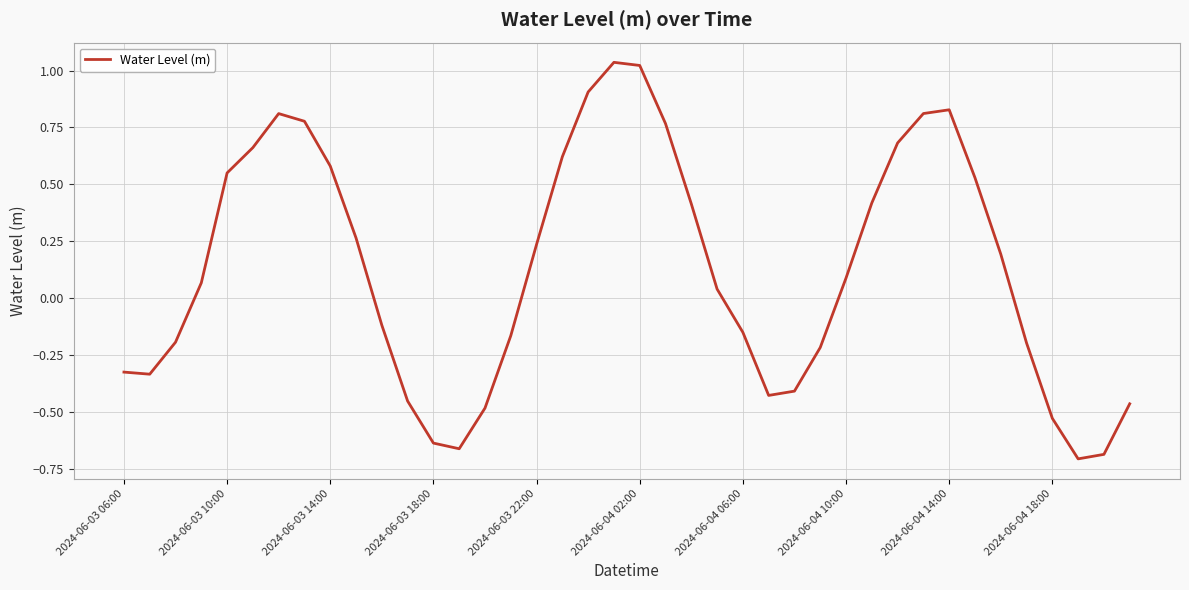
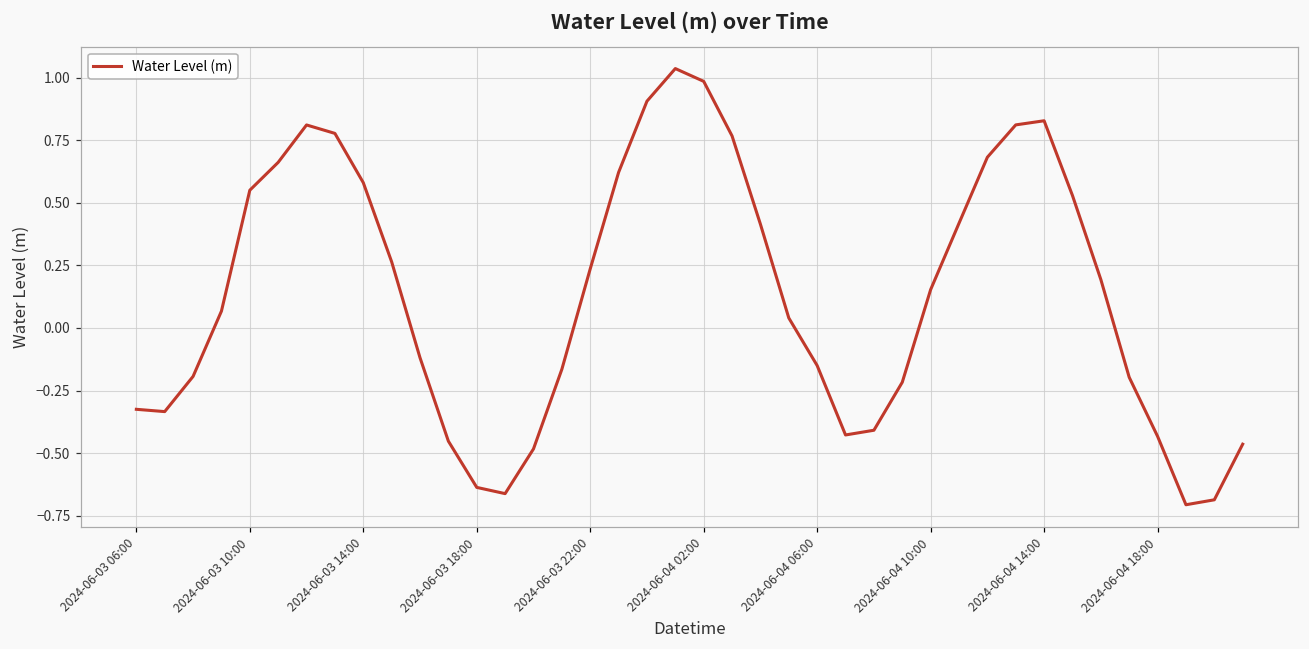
  {
    "2024-06-03 06:00": -0.32,
    "2024-06-03 10:00": 0.55,
    "2024-06-03 14:00": 0.58,
    "2024-06-03 18:00": -0.64,
    "2024-06-03 22:00": 0.24,
-   "2024-06-04 02:00": 1.02,
+   "2024-06-04 02:00": 0.98,
    "2024-06-04 06:00": -0.15,
-   "2024-06-04 10:00": 0.09,
+   "2024-06-04 10:00": 0.15,
    "2024-06-04 14:00": 0.83,
-   "2024-06-04 18:00": -0.53
+   "2024-06-04 18:00": -0.43
  }
